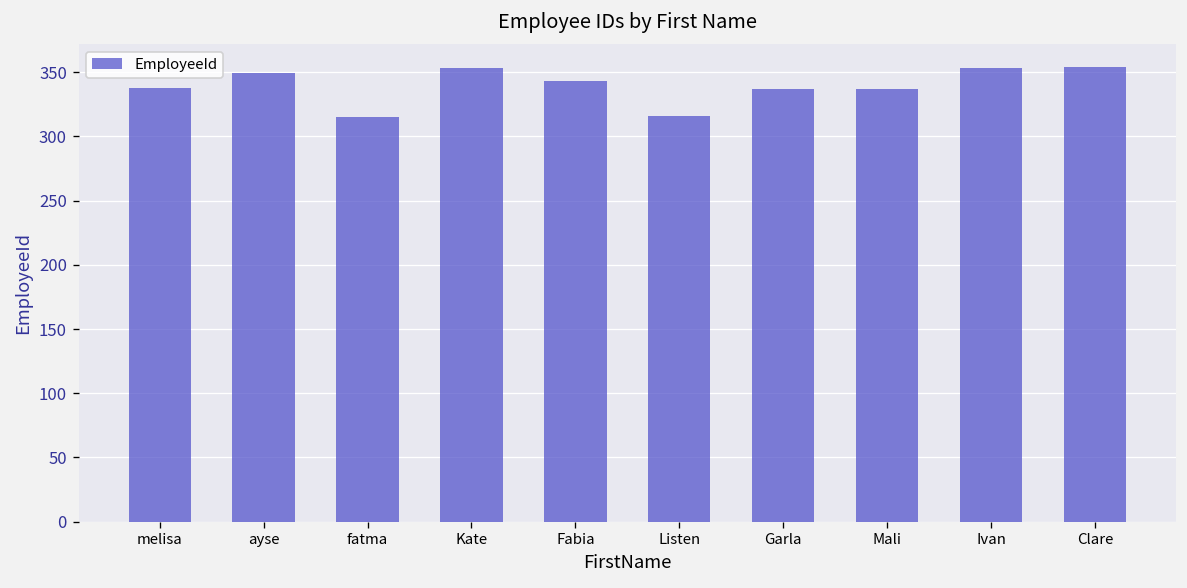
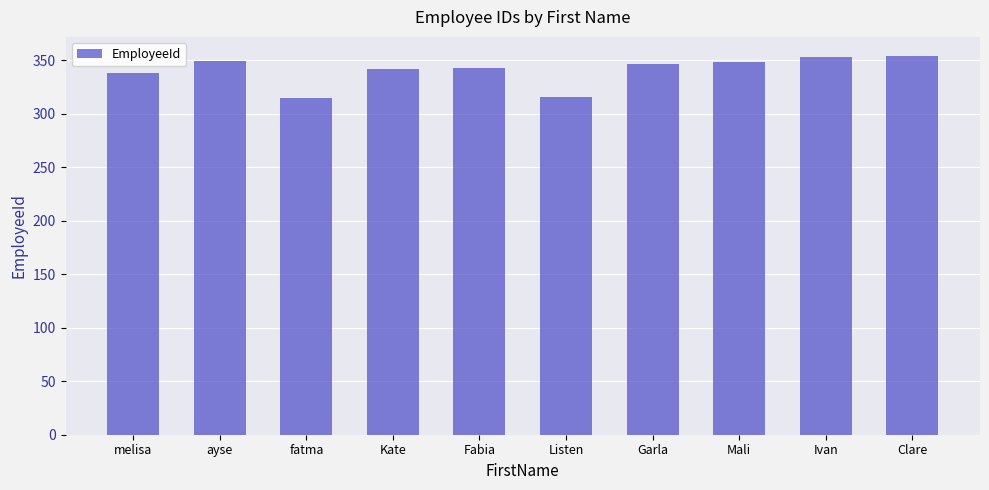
  {
    "melisa": 338,
    "ayse": 349,
    "fatma": 315,
-   "Kate": 353,
+   "Kate": 342,
    "Fabia": 343,
    "Listen": 316,
-   "Garla": 337,
-   "Mali": 337,
+   "Garla": 346,
+   "Mali": 348,
    "Ivan": 353,
    "Clare": 354
  }
